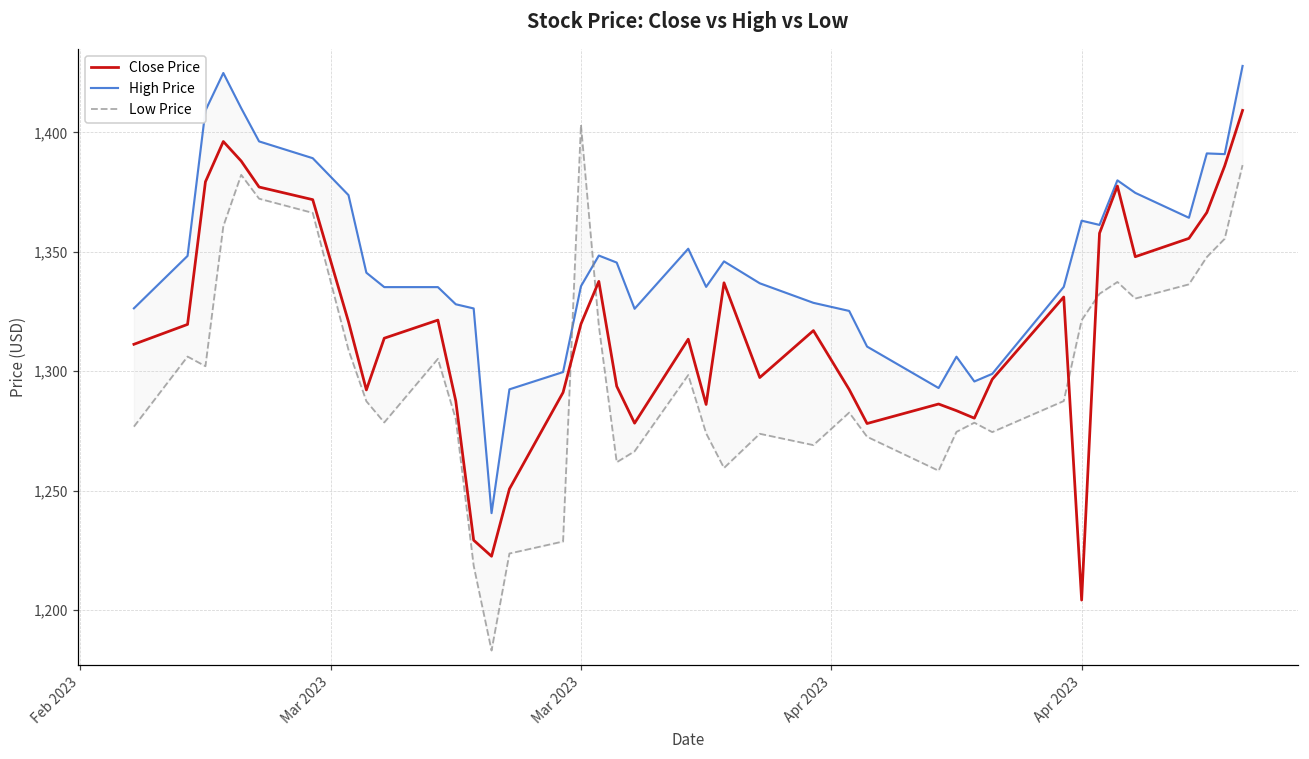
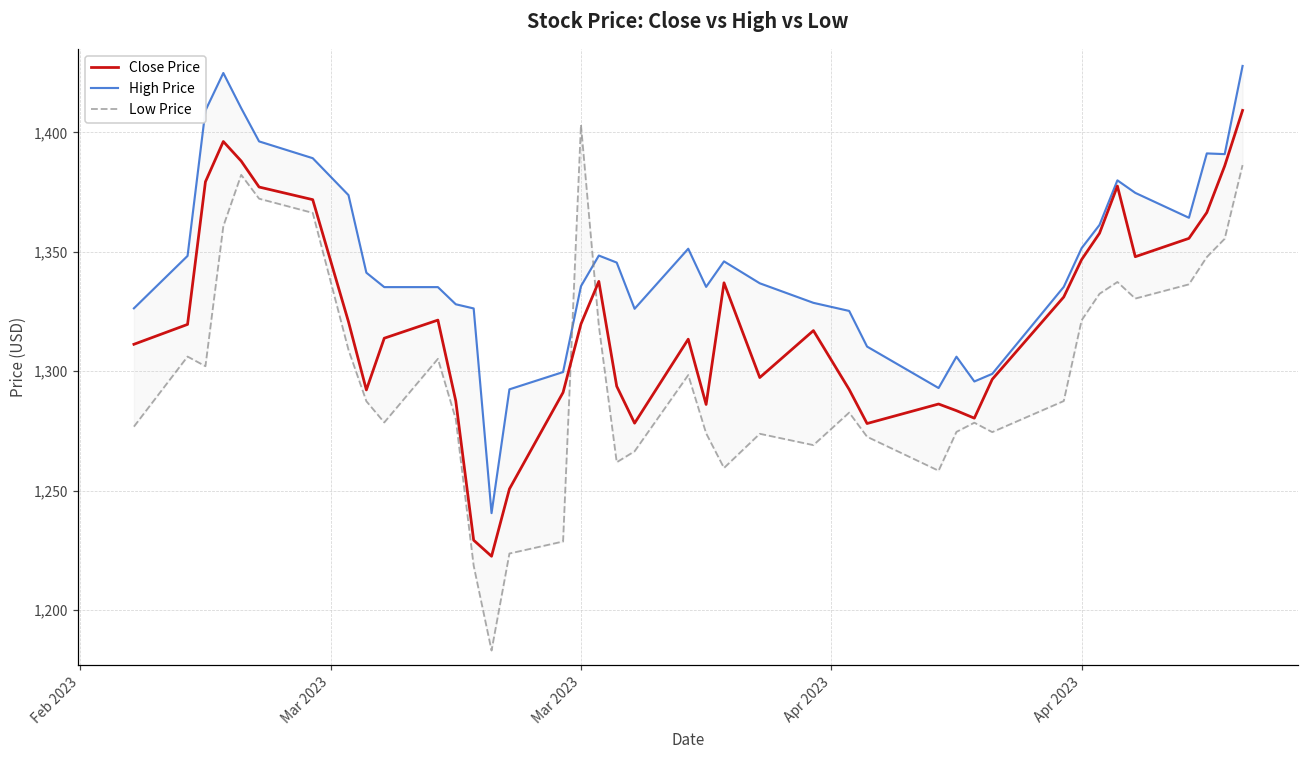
  {
    "Close Price": {
      "Mar 2023": "1,320",
-     "Apr 2023": "1,204"
+     "Apr 2023": "1,347"
    },
    "High Price": {
      "Mar 2023": "1,336",
-     "Apr 2023": "1,363"
+     "Apr 2023": "1,352"
    }
  }
